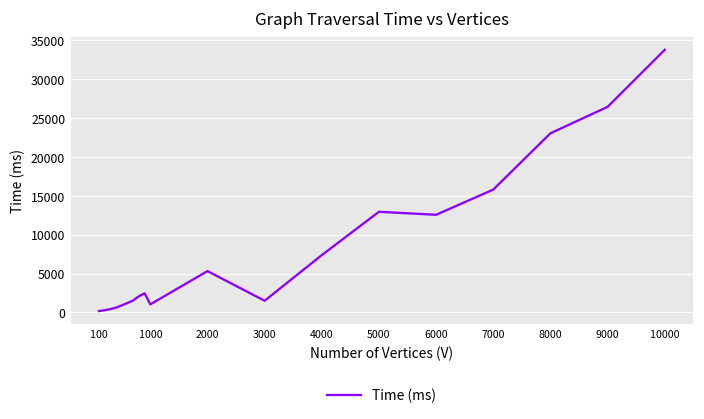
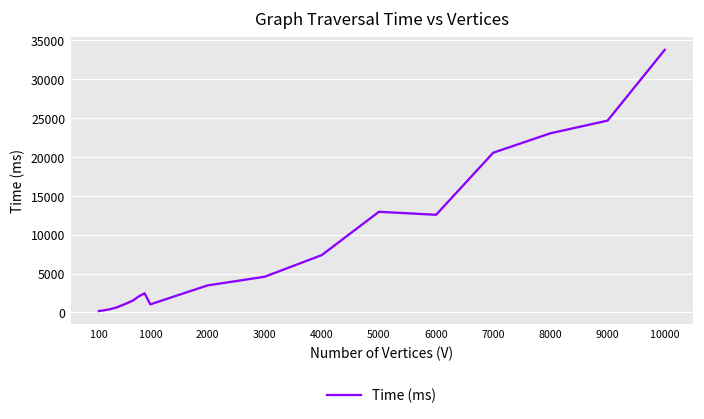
  {
    "100": 0,
    "1000": 1000,
-   "2000": 5000,
-   "3000": 2000,
+   "2000": 3000,
+   "3000": 5000,
    "4000": 7000,
    "5000": 13000,
    "6000": 13000,
-   "7000": 16000,
+   "7000": 21000,
    "8000": 23000,
-   "9000": 26000,
+   "9000": 25000,
    "10000": 34000
  }
